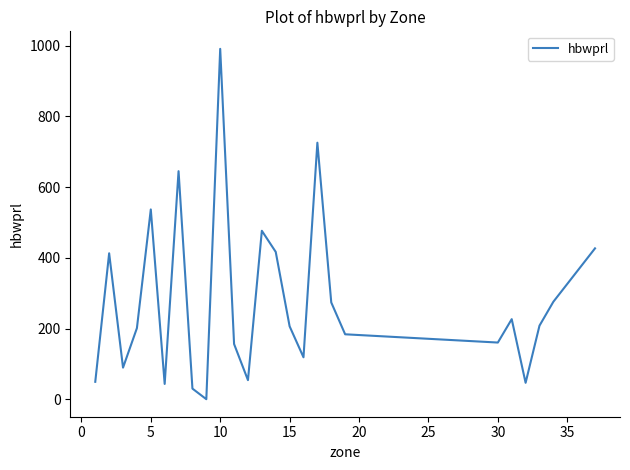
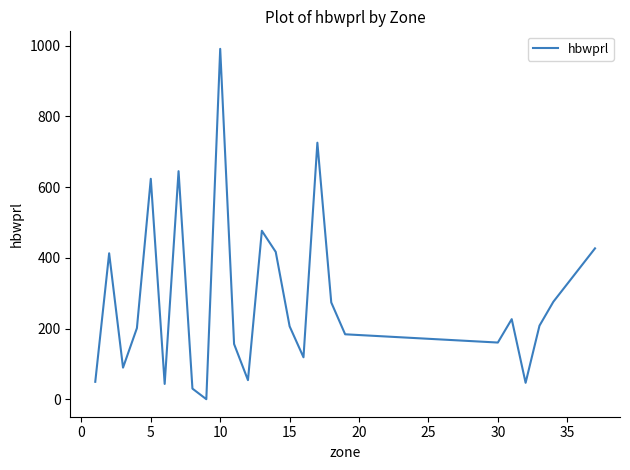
  {
-   "5": 540,
+   "5": 620,
    "10": 990,
    "15": 210,
    "30": 160
  }
